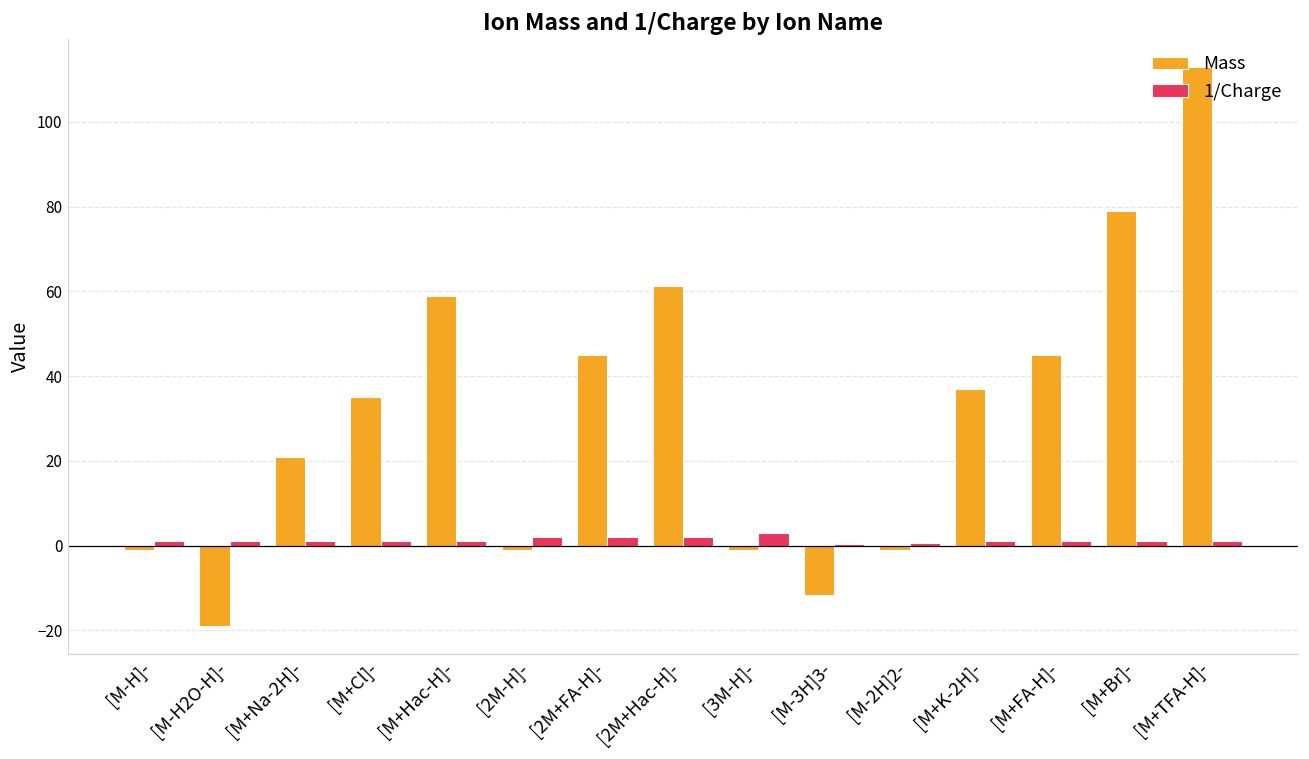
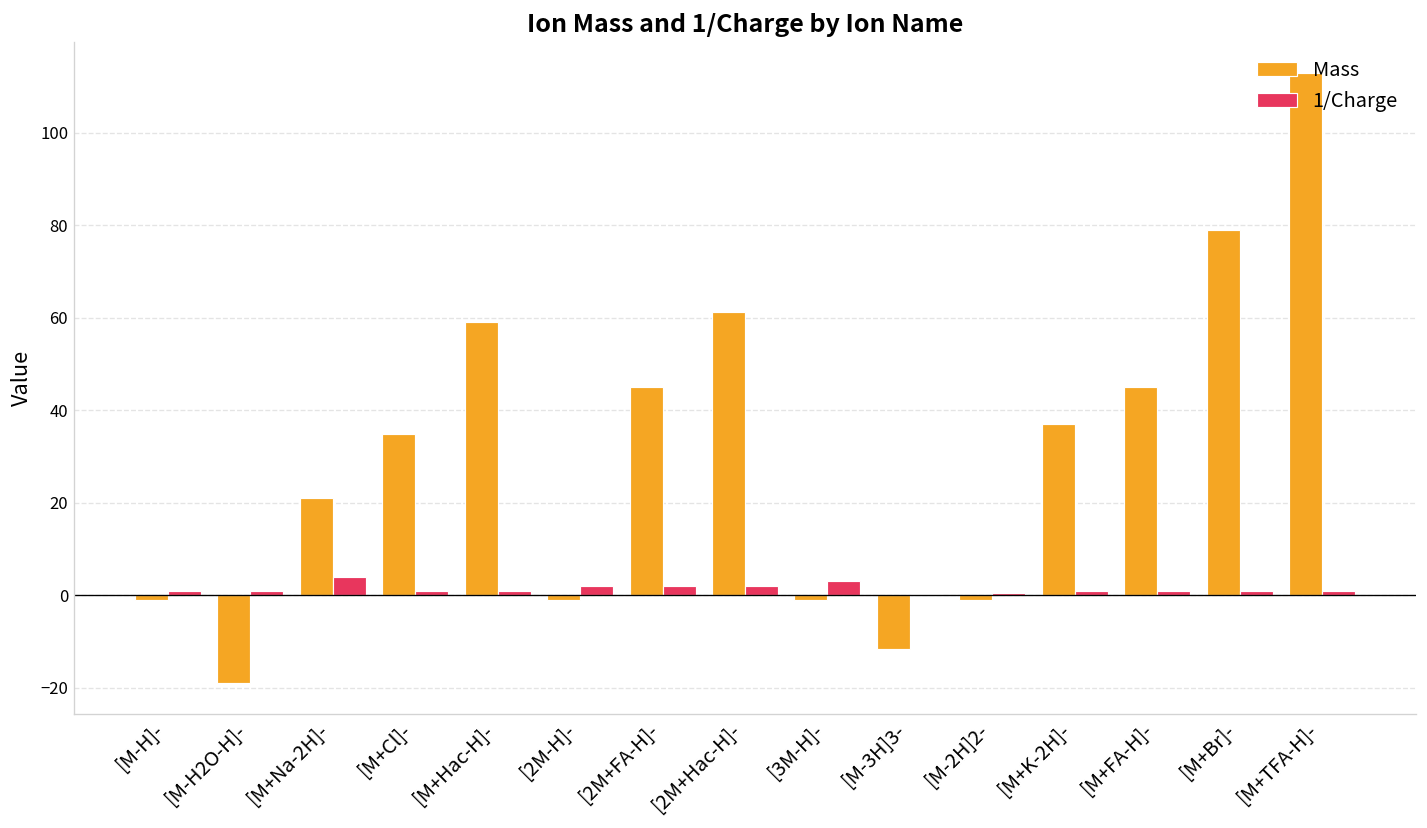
  {
    "Mass": {
      "[M-H]-": -1,
      "[M-H2O-H]-": -19,
      "[M+Na-2H]-": 21,
      "[M+Cl]-": 35,
      "[M+Hac-H]-": 59,
      "[2M-H]-": -1,
      "[2M+FA-H]-": 45,
      "[2M+Hac-H]-": 61,
      "[3M-H]-": -1,
      "[M-3H]3-": -12,
      "[M-2H]2-": -1,
      "[M+K-2H]-": 37,
      "[M+FA-H]-": 45,
      "[M+Br]-": 79,
      "[M+TFA-H]-": 113
    },
    "1/Charge": {
      "[M-H]-": 1,
      "[M-H2O-H]-": 1,
-     "[M+Na-2H]-": 1,
+     "[M+Na-2H]-": 4,
      "[M+Cl]-": 1,
      "[M+Hac-H]-": 1,
      "[2M-H]-": 2,
      "[2M+FA-H]-": 2,
      "[2M+Hac-H]-": 2,
      "[3M-H]-": 3,
      "[M+K-2H]-": 1,
      "[M+FA-H]-": 1,
      "[M+Br]-": 1,
      "[M+TFA-H]-": 1
    }
  }
